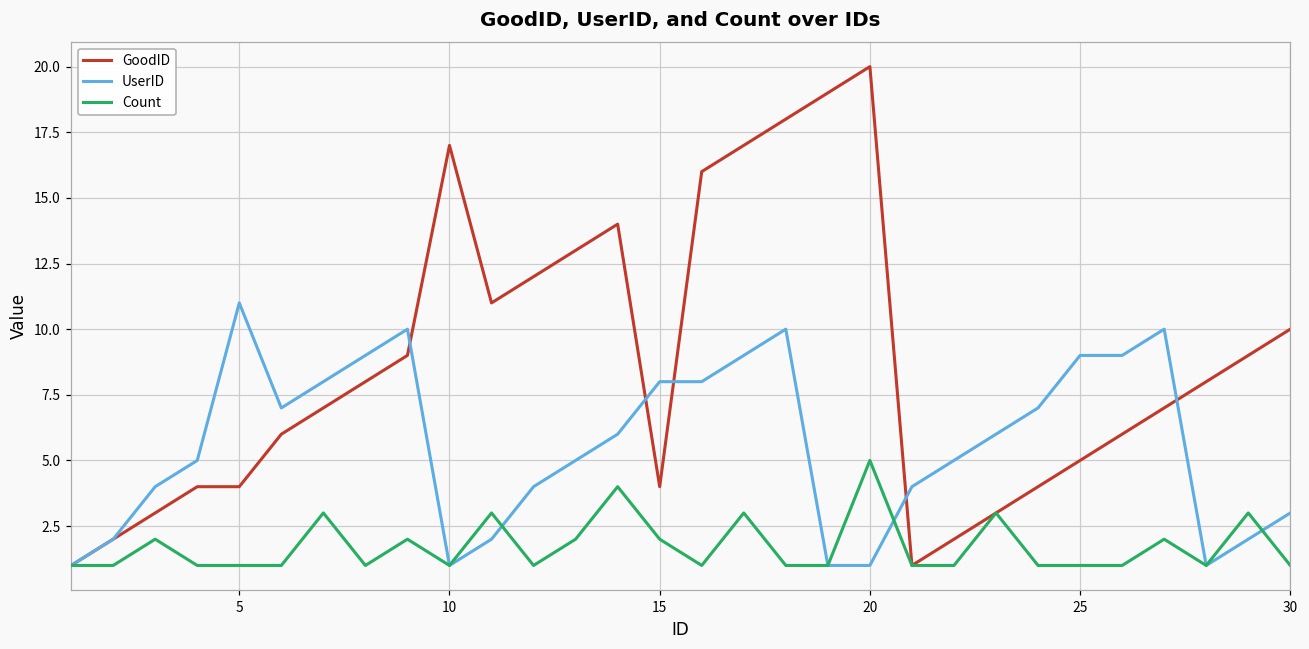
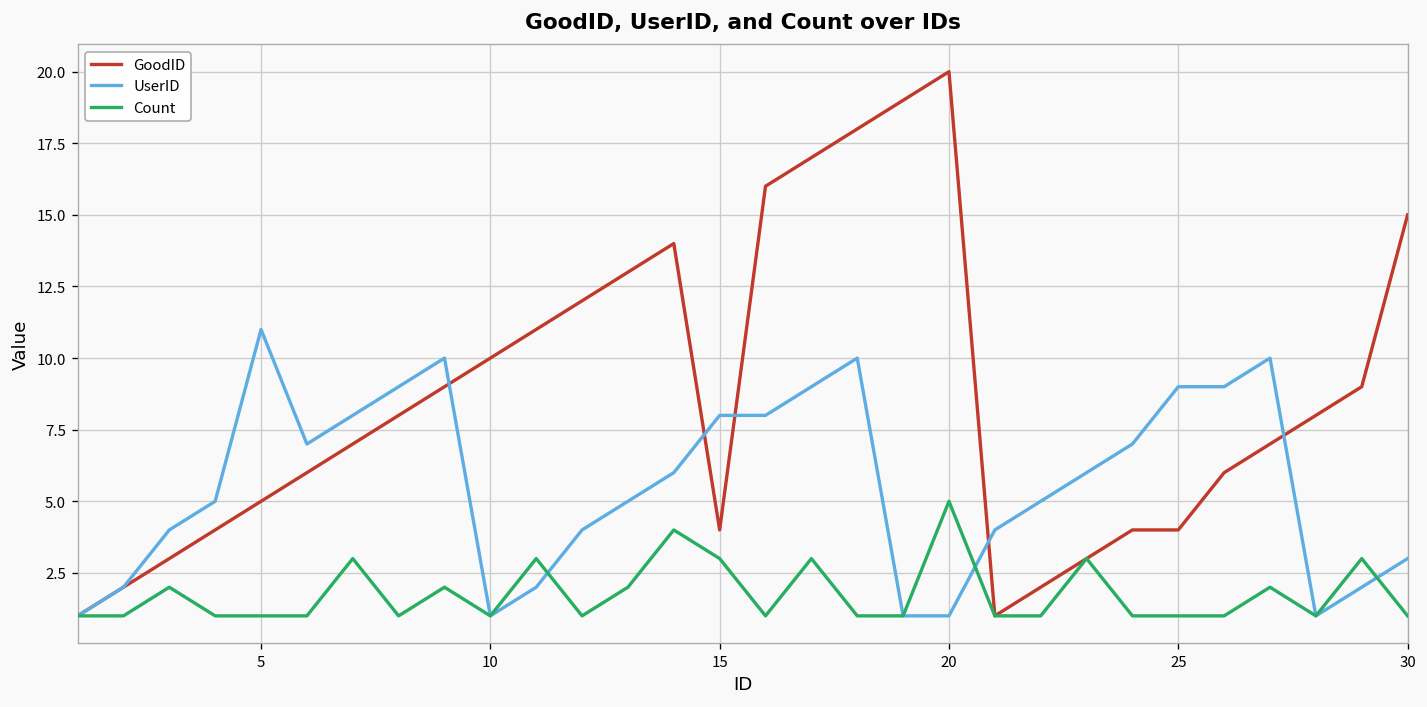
  {
    "GoodID": {
-     "5": 4,
-     "10": 17,
+     "5": 5,
+     "10": 10,
      "15": 4,
      "20": 20,
-     "25": 5,
-     "30": 10
+     "25": 4,
+     "30": 15
    },
    "UserID": {
      "5": 11,
      "15": 8,
      "20": 1,
      "25": 9,
      "30": 3
    },
    "Count": {
      "5": 1,
-     "15": 2,
+     "15": 3,
      "20": 5,
      "25": 1,
      "30": 1
    }
  }
